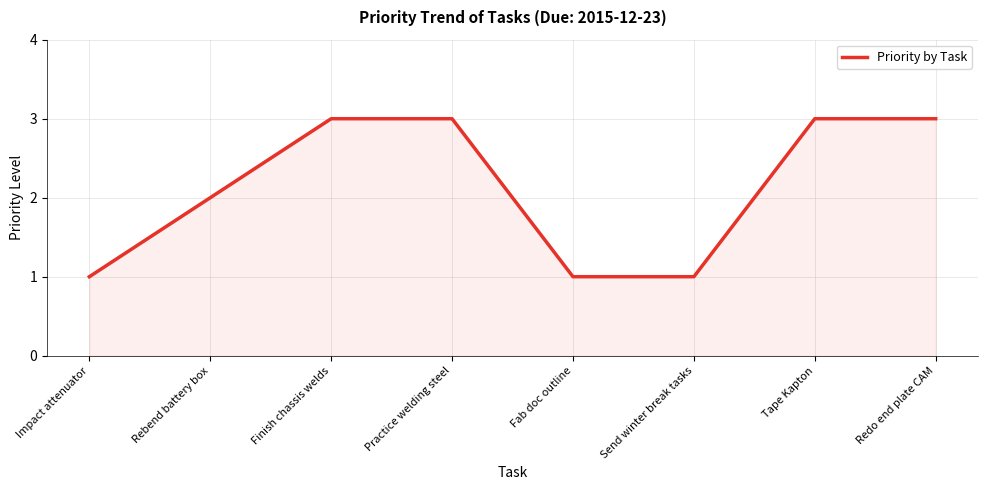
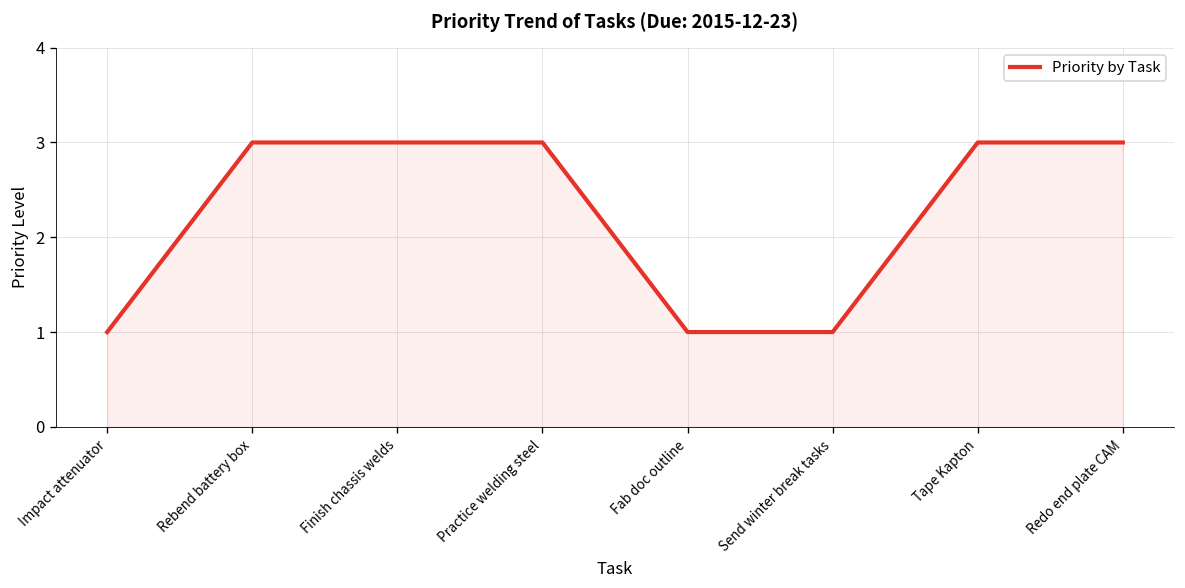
  {
    "Impact attenuator": 1,
-   "Rebend battery box": 2,
+   "Rebend battery box": 3,
    "Finish chassis welds": 3,
    "Practice welding steel": 3,
    "Fab doc outline": 1,
    "Send winter break tasks": 1,
    "Tape Kapton": 3,
    "Redo end plate CAM": 3
  }
